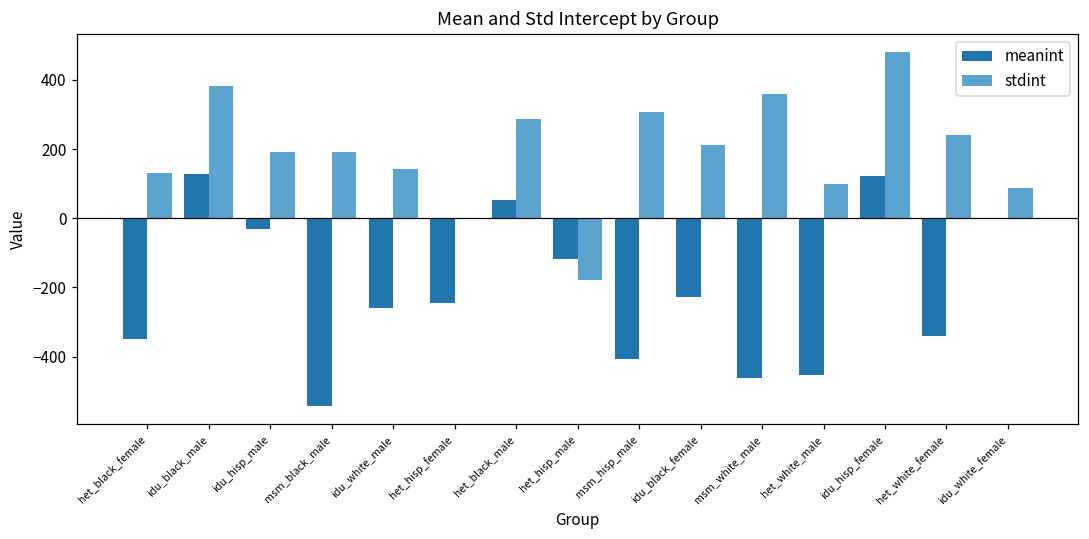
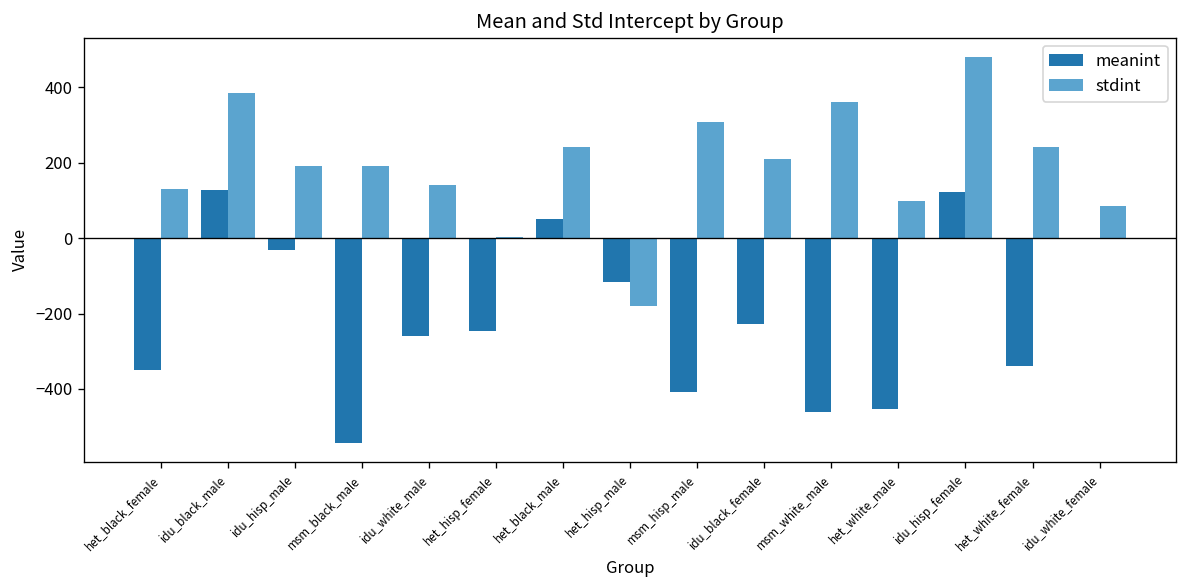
  {
    "meanint": {
      "het_black_female": -350,
      "idu_black_male": 130,
      "idu_hisp_male": -30,
      "msm_black_male": -540,
      "idu_white_male": -260,
      "het_hisp_female": -250,
      "het_black_male": 50,
      "het_hisp_male": -120,
      "msm_hisp_male": -410,
      "idu_black_female": -230,
      "msm_white_male": -460,
      "het_white_male": -450,
      "idu_hisp_female": 120,
      "het_white_female": -340
    },
    "stdint": {
      "het_black_female": 130,
      "idu_black_male": 380,
      "idu_hisp_male": 190,
      "msm_black_male": 190,
      "idu_white_male": 140,
-     "het_black_male": 290,
+     "het_black_male": 240,
      "het_hisp_male": -180,
      "msm_hisp_male": 310,
      "idu_black_female": 210,
      "msm_white_male": 360,
      "het_white_male": 100,
      "idu_hisp_female": 480,
      "het_white_female": 240,
      "idu_white_female": 90
    }
  }
